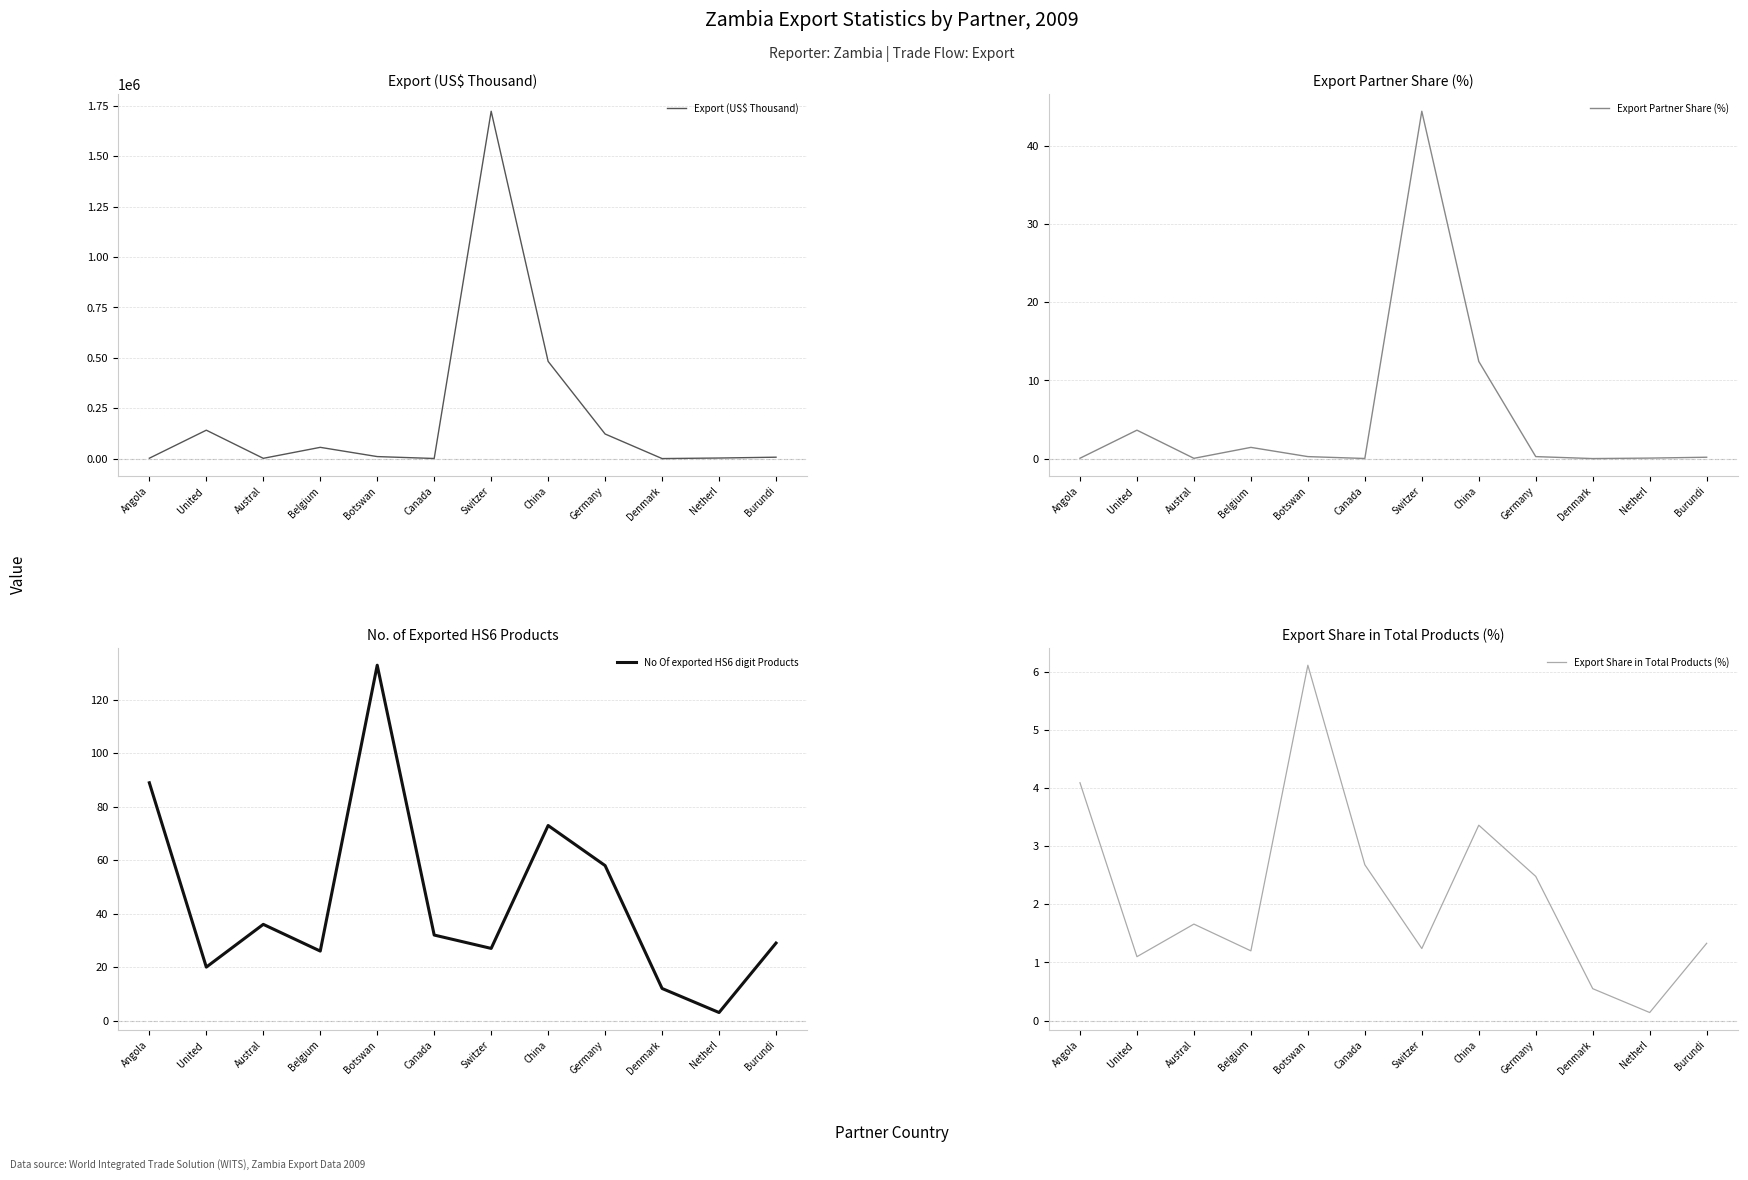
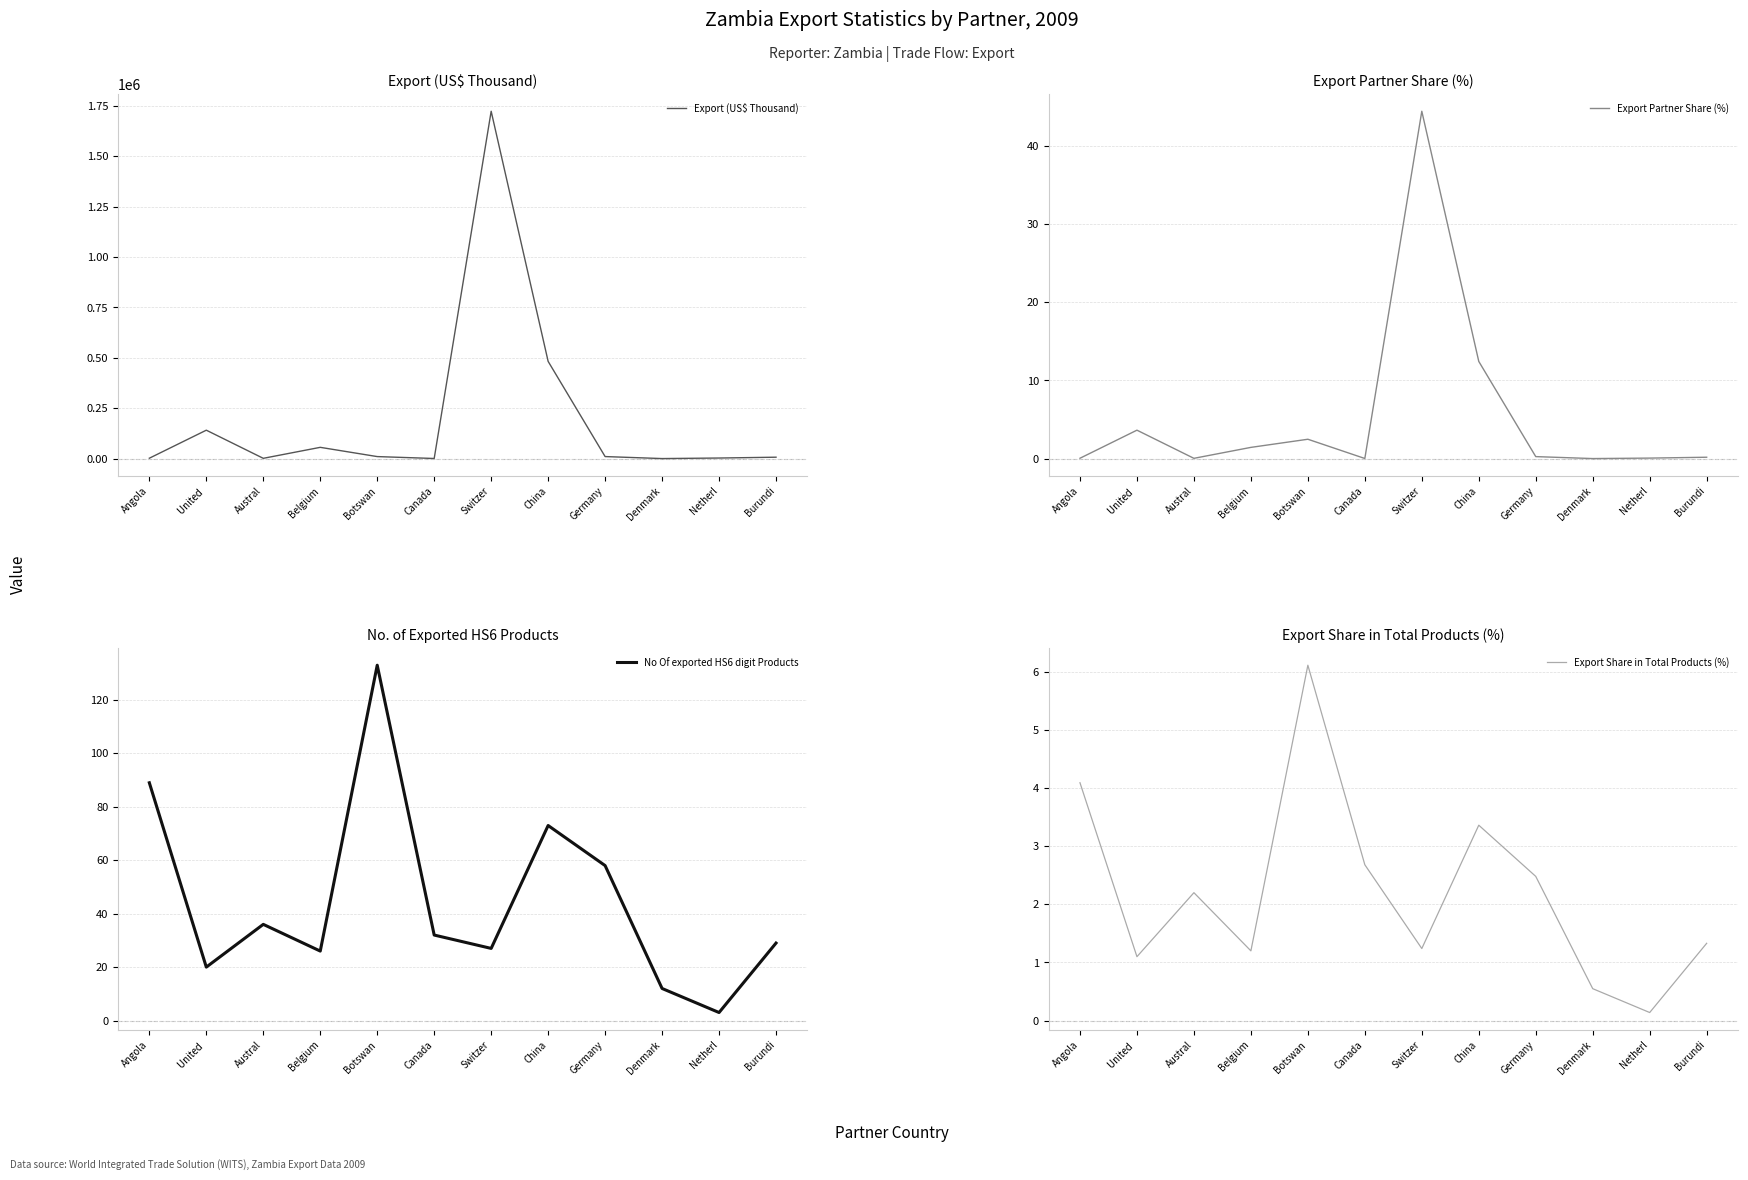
  {
    "Export (US$ Thousand)": {
      "Angola": 0,
      "United": 140000,
      "Austral": 0,
      "Belgium": 60000,
      "Botswan": 10000,
      "Canada": 0,
      "Switzer": 1720000,
      "China": 480000,
-     "Germany": 120000,
+     "Germany": 10000,
      "Denmark": 0,
      "Netherl": 0,
      "Burundi": 10000
    },
    "Export Partner Share (%)": {
      "Angola": 0,
      "United": 4,
      "Austral": 0,
      "Belgium": 1,
-     "Botswan": 0,
+     "Botswan": 2,
      "Canada": 0,
      "Switzer": 44,
      "China": 12,
      "Germany": 0,
      "Denmark": 0,
      "Netherl": 0,
      "Burundi": 0
    },
    "No. of Exported HS6 Products": {
      "Angola": 89,
      "United": 20,
      "Austral": 36,
      "Belgium": 26,
      "Botswan": 133,
      "Canada": 32,
      "Switzer": 27,
      "China": 73,
      "Germany": 58,
      "Denmark": 12,
      "Netherl": 3,
      "Burundi": 29
    },
    "Export Share in Total Products (%)": {
      "Angola": 4.1,
      "United": 1.1,
-     "Austral": 1.7,
+     "Austral": 2.2,
      "Belgium": 1.2,
      "Botswan": 6.1,
      "Canada": 2.7,
      "Switzer": 1.2,
      "China": 3.4,
      "Germany": 2.5,
      "Denmark": 0.6,
      "Netherl": 0.1,
      "Burundi": 1.3
    }
  }
